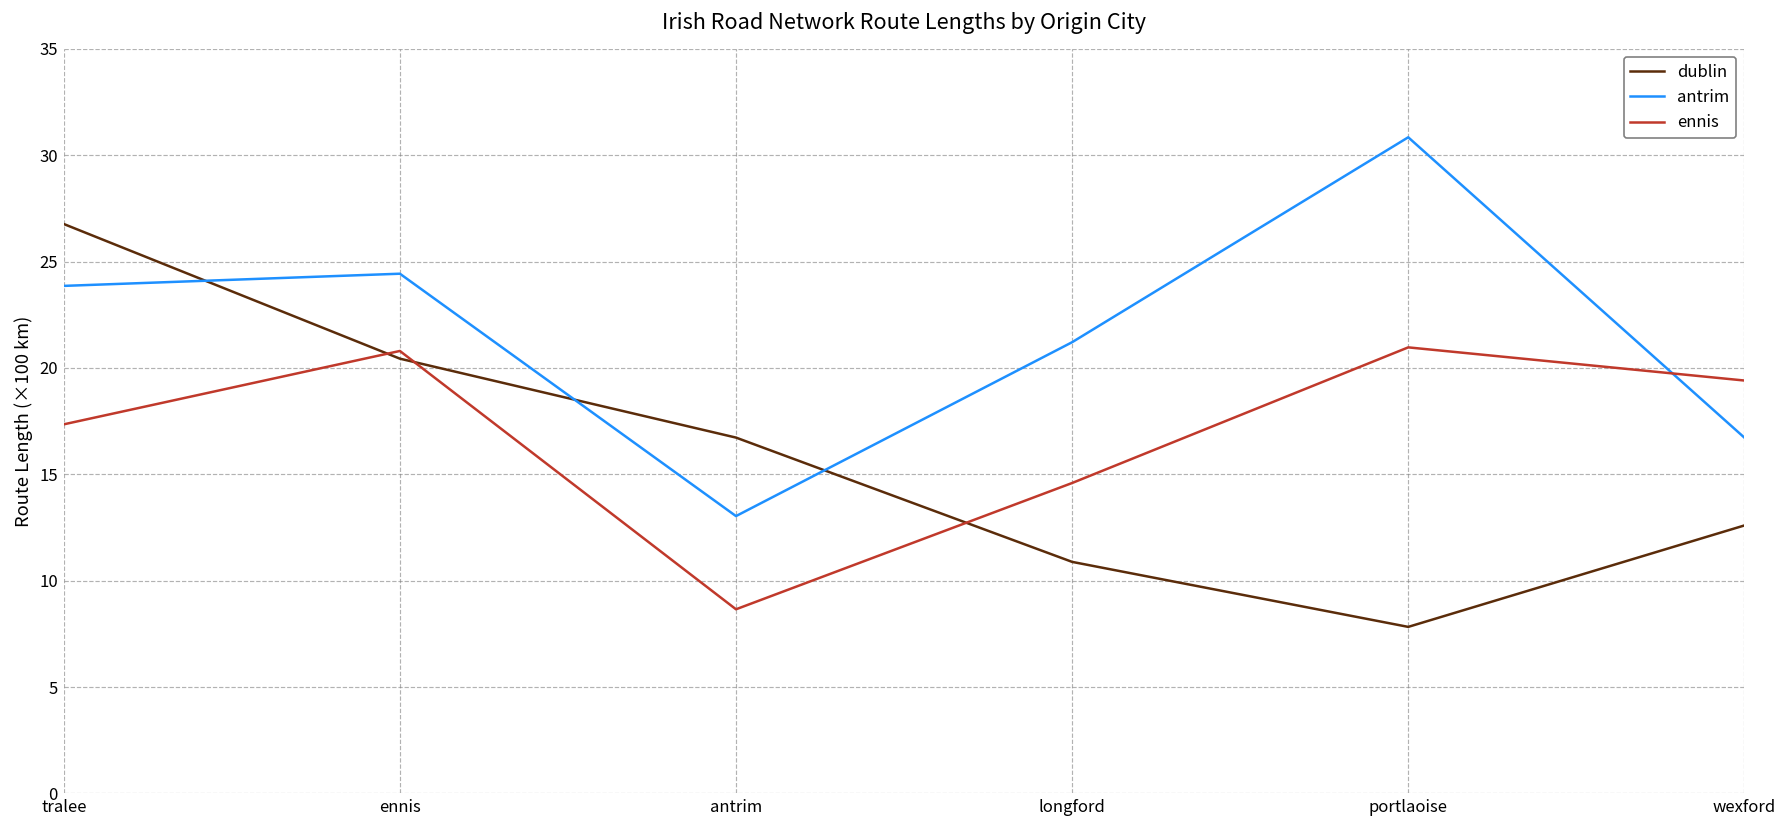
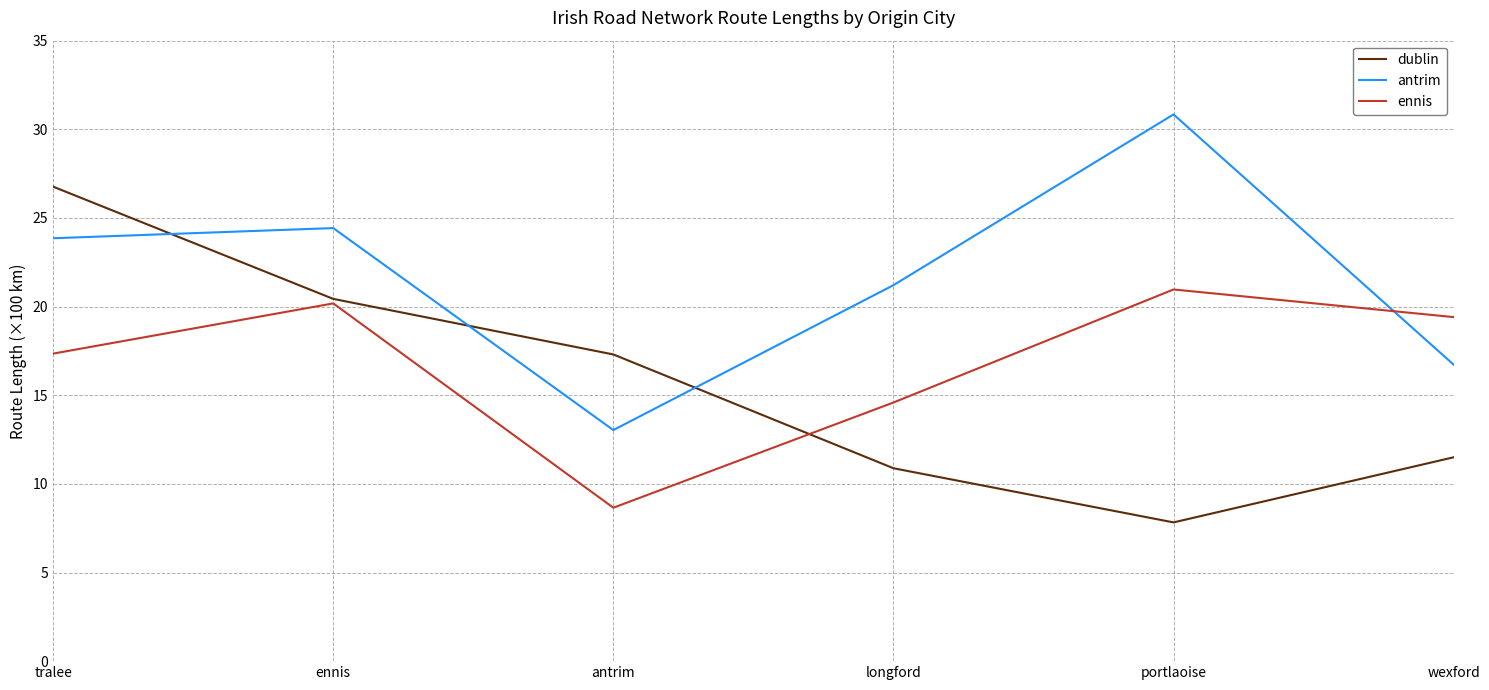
  {
    "dublin": {
      "tralee": 26.8,
      "ennis": 20.4,
-     "antrim": 16.7,
+     "antrim": 17.3,
      "longford": 10.9,
      "portlaoise": 7.8,
-     "wexford": 12.6
+     "wexford": 11.5
    },
    "antrim": {
      "tralee": 23.9,
      "ennis": 24.4,
      "antrim": 13.0,
      "longford": 21.2,
      "portlaoise": 30.8,
      "wexford": 16.7
    },
    "ennis": {
      "tralee": 17.3,
-     "ennis": 20.8,
+     "ennis": 20.2,
      "antrim": 8.7,
      "longford": 14.6,
      "portlaoise": 21.0,
      "wexford": 19.4
    }
  }
